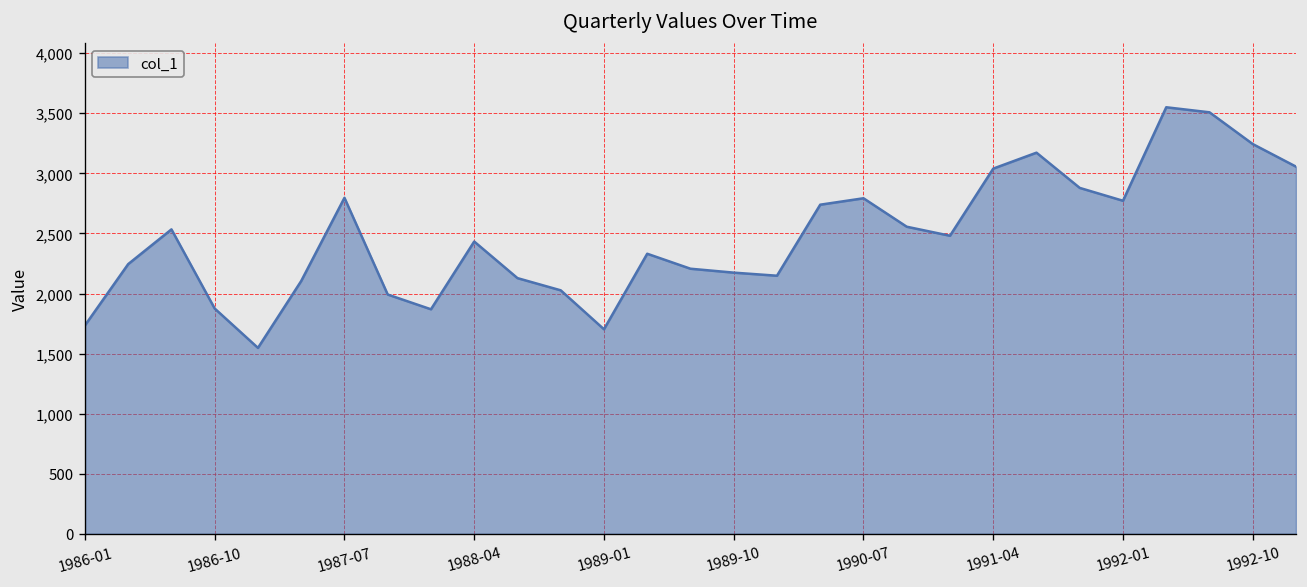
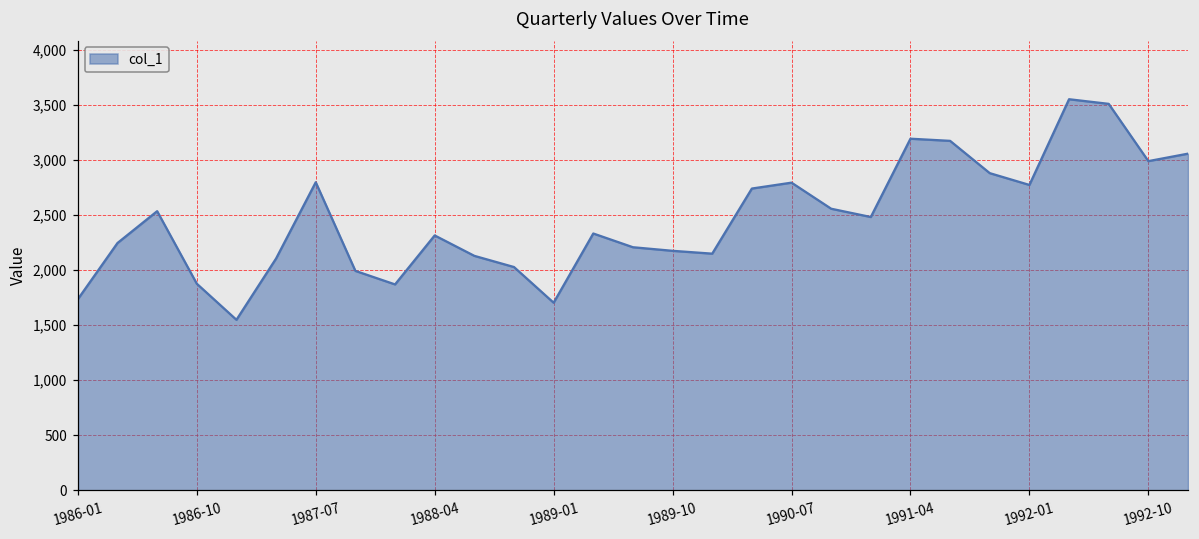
  {
    "1986-01": "1,730",
    "1986-10": "1,880",
    "1987-07": "2,800",
-   "1988-04": "2,430",
+   "1988-04": "2,310",
    "1989-01": "1,700",
    "1989-10": "2,170",
    "1990-07": "2,790",
-   "1991-04": "3,040",
+   "1991-04": "3,190",
    "1992-01": "2,770",
-   "1992-10": "3,240"
+   "1992-10": "2,990"
  }
